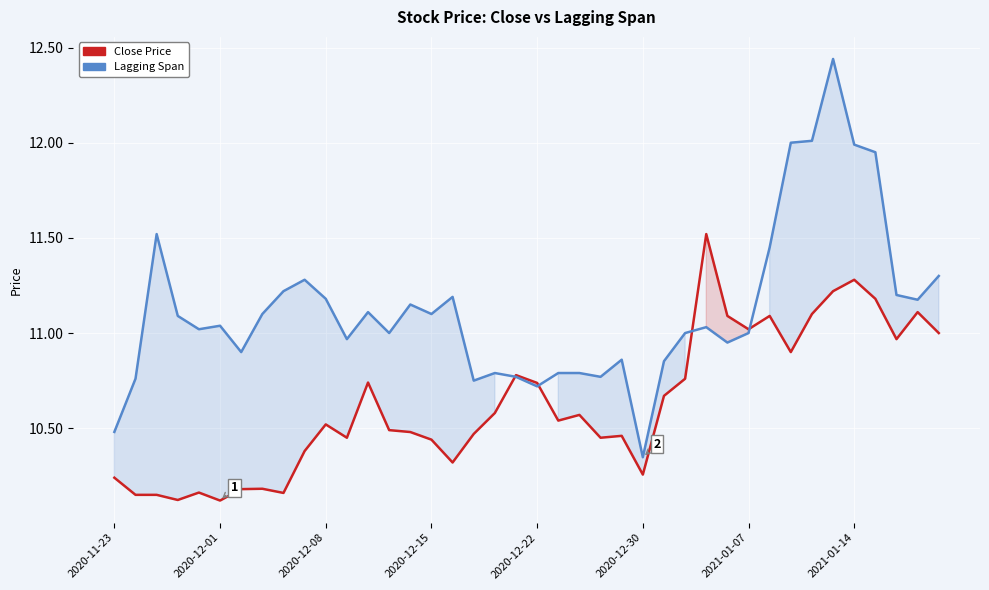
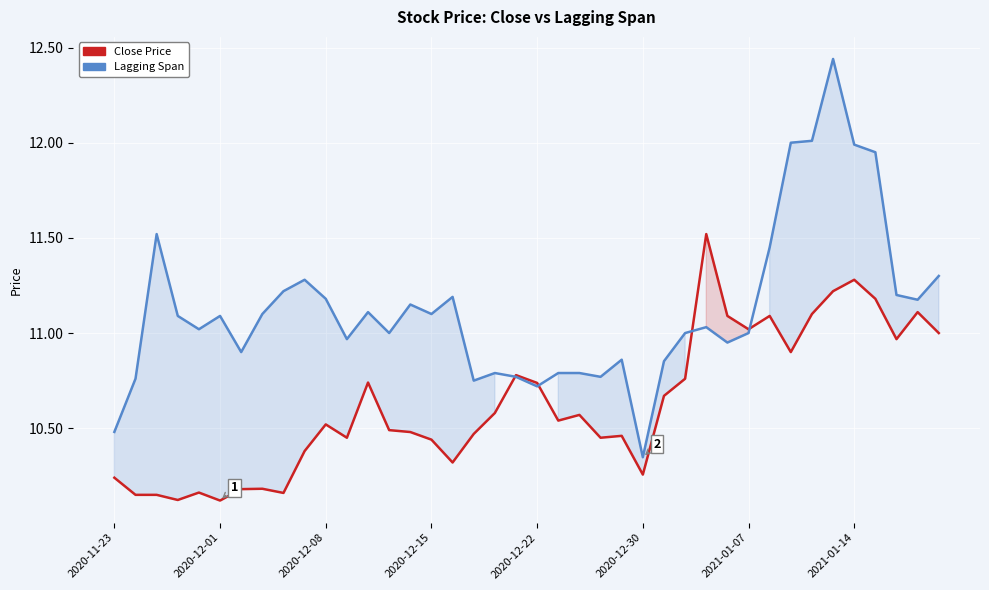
  {
    "Close Price": {
      "2020-11-23": 10.24,
      "2020-12-01": 10.12,
      "2020-12-08": 10.52,
      "2020-12-15": 10.44,
      "2020-12-22": 10.74,
      "2020-12-30": 10.26,
      "2021-01-07": 11.02,
      "2021-01-14": 11.28
    },
    "Lagging Span": {
      "2020-11-23": 10.48,
-     "2020-12-01": 11.04,
+     "2020-12-01": 11.09,
      "2020-12-08": 11.18,
      "2020-12-15": 11.10,
      "2020-12-22": 10.72,
      "2021-01-07": 11.00,
      "2021-01-14": 11.99
    }
  }
